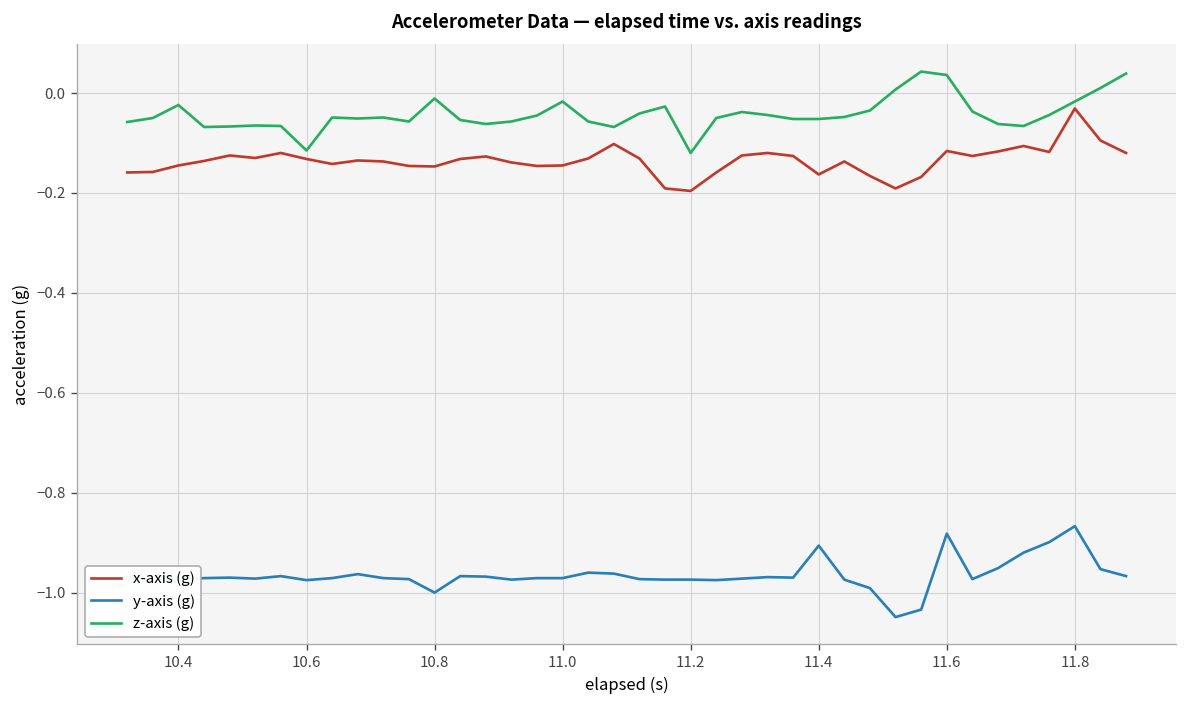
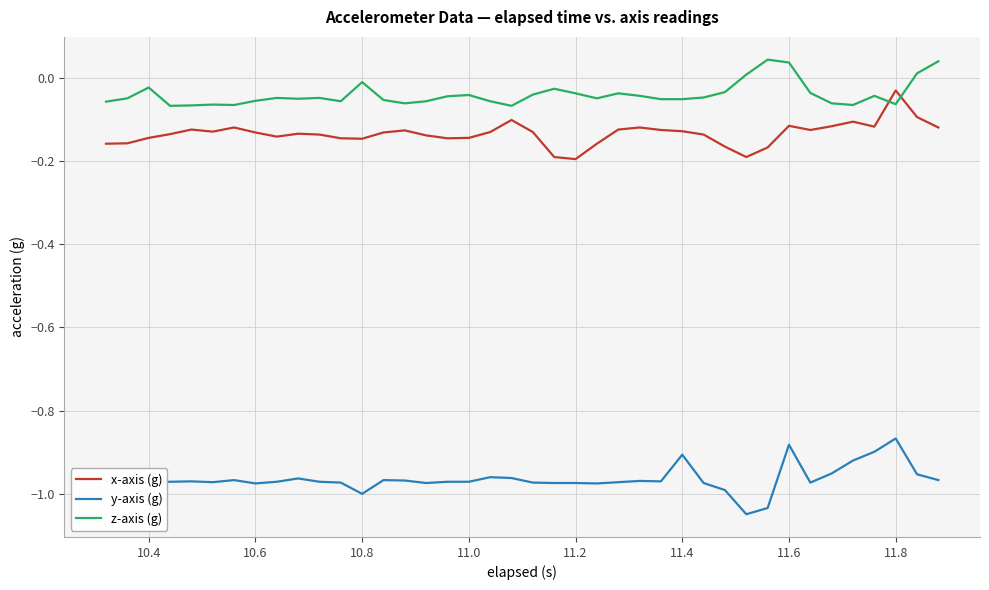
  {
    "x-axis (g)": {
      "10.4": -0.15,
      "10.6": -0.13,
      "10.8": -0.15,
      "11.0": -0.15,
      "11.2": -0.20,
-     "11.4": -0.16,
+     "11.4": -0.13,
      "11.6": -0.12,
      "11.8": -0.03
    },
    "y-axis (g)": {
      "10.6": -0.98,
      "10.8": -1.00,
      "11.0": -0.97,
      "11.2": -0.97,
      "11.4": -0.91,
      "11.6": -0.88,
      "11.8": -0.87
    },
    "z-axis (g)": {
      "10.4": -0.02,
-     "10.6": -0.12,
+     "10.6": -0.06,
      "10.8": -0.01,
-     "11.0": -0.02,
-     "11.2": -0.12,
+     "11.0": -0.04,
+     "11.2": -0.04,
      "11.4": -0.05,
      "11.6": 0.04,
-     "11.8": -0.02
+     "11.8": -0.06
    }
  }
